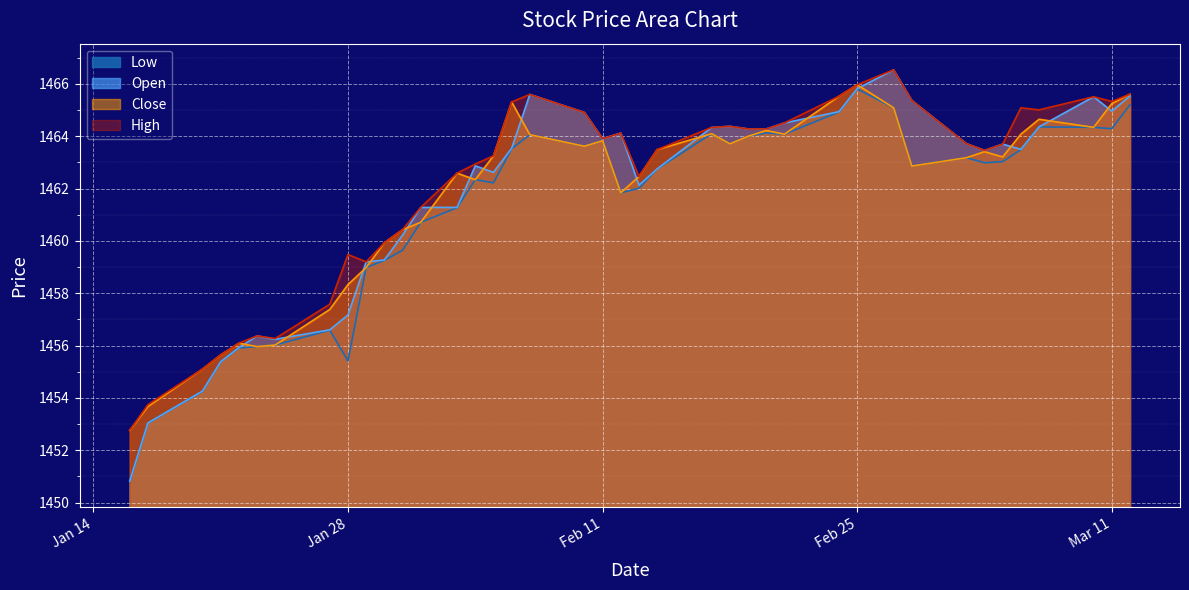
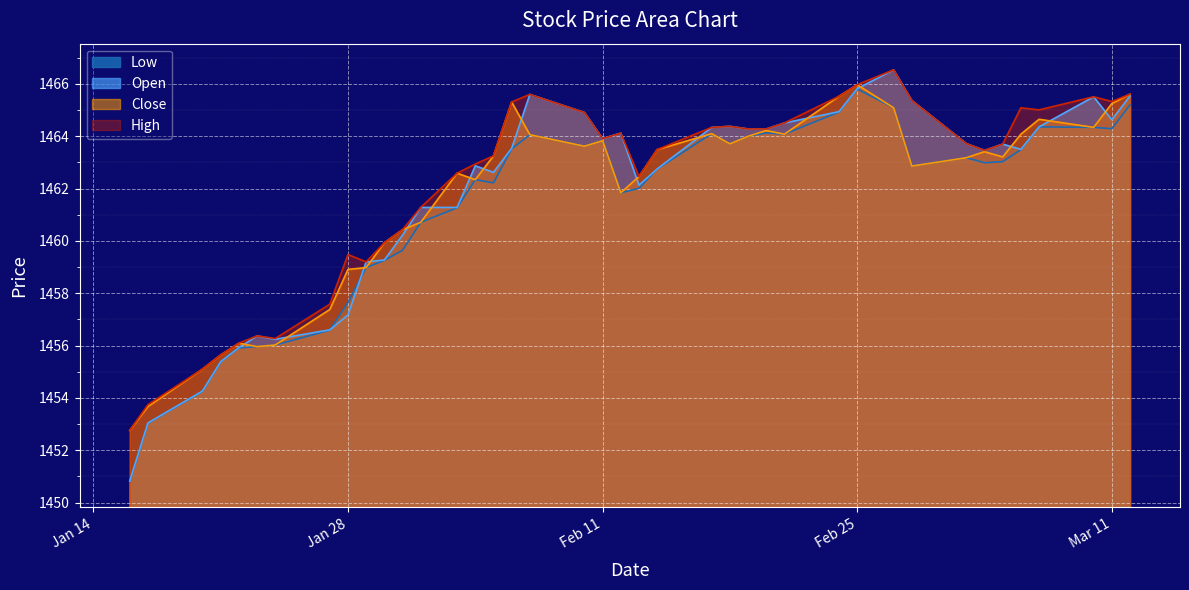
  {
    "Low": {
-     "Jan 28": 1455.4,
+     "Jan 28": 1457.7,
      "Mar 11": 1464.3
    },
    "Open": {
      "Jan 28": 1457.2,
-     "Mar 11": 1465.0
+     "Mar 11": 1464.6
    },
    "Close": {
-     "Jan 28": 1458.3
+     "Jan 28": 1458.9
    },
    "High": {
      "Jan 28": 1459.5
    }
  }
